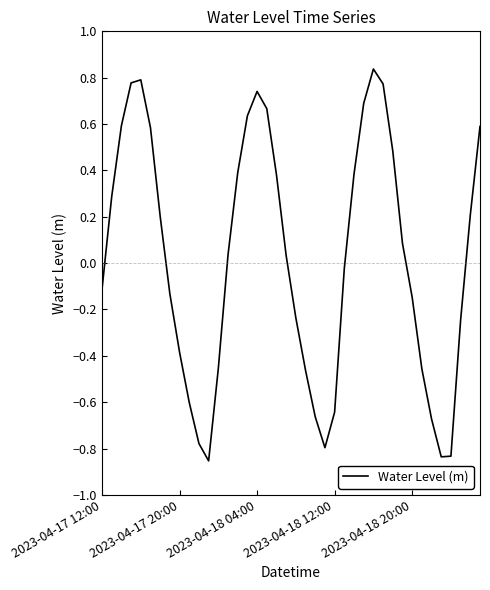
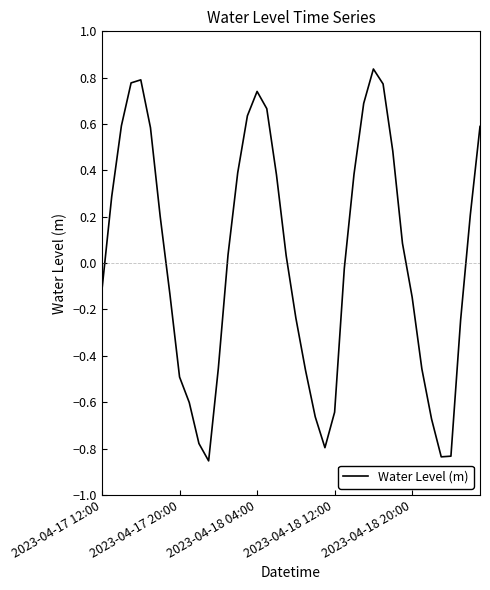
  {
    "2023-04-17 12:00": -0.11,
-   "2023-04-17 20:00": -0.38,
+   "2023-04-17 20:00": -0.49,
    "2023-04-18 04:00": 0.74,
    "2023-04-18 12:00": -0.64,
    "2023-04-18 20:00": -0.15
  }
